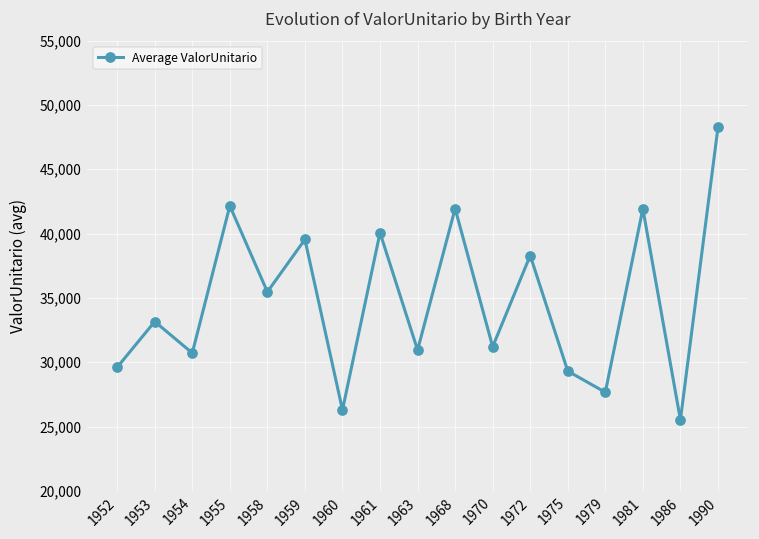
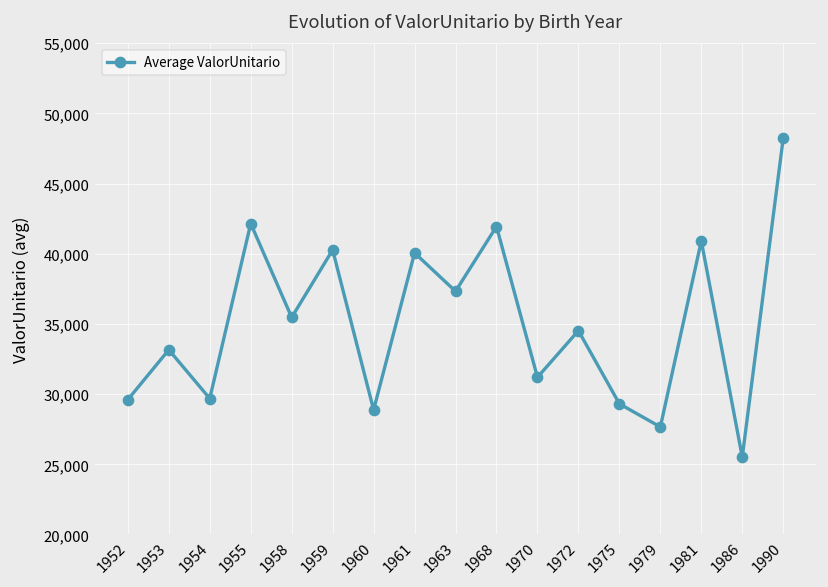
  {
    "1952": "29,600",
    "1953": "33,200",
-   "1954": "30,700",
+   "1954": "29,700",
    "1955": "42,200",
    "1958": "35,500",
-   "1959": "39,500",
-   "1960": "26,300",
+   "1959": "40,300",
+   "1960": "28,900",
    "1961": "40,100",
-   "1963": "30,900",
+   "1963": "37,300",
    "1968": "41,900",
    "1970": "31,200",
-   "1972": "38,300",
+   "1972": "34,500",
    "1975": "29,300",
    "1979": "27,700",
-   "1981": "41,900",
+   "1981": "40,900",
    "1986": "25,500",
    "1990": "48,200"
  }
